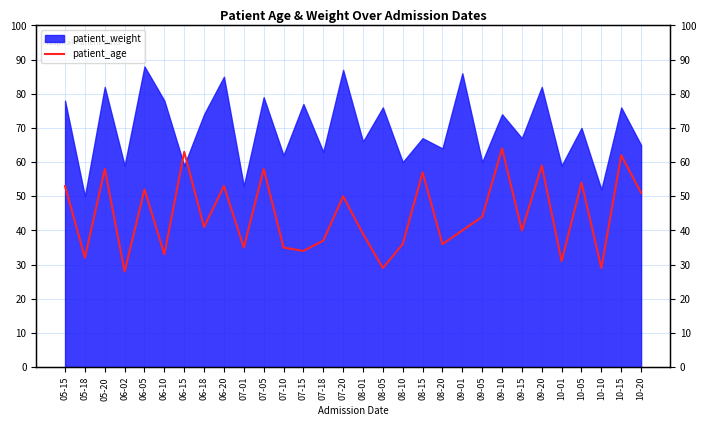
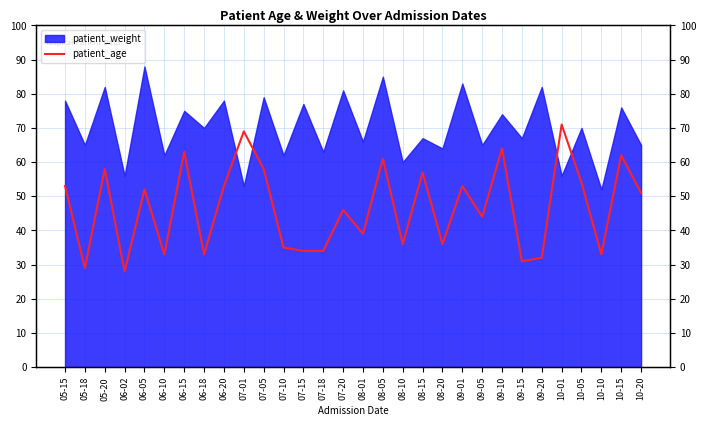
  {
    "patient_age": {
      "05-15": 53,
-     "05-18": 32,
+     "05-18": 29,
      "05-20": 58,
      "06-02": 28,
      "06-05": 52,
      "06-10": 33,
      "06-15": 63,
-     "06-18": 41,
+     "06-18": 33,
      "06-20": 53,
-     "07-01": 35,
+     "07-01": 69,
      "07-05": 58,
      "07-10": 35,
      "07-15": 34,
-     "07-18": 37,
-     "07-20": 50,
+     "07-18": 34,
+     "07-20": 46,
      "08-01": 39,
-     "08-05": 29,
+     "08-05": 61,
      "08-10": 36,
      "08-15": 57,
      "08-20": 36,
-     "09-01": 40,
+     "09-01": 53,
      "09-05": 44,
      "09-10": 64,
-     "09-15": 40,
-     "09-20": 59,
-     "10-01": 31,
+     "09-15": 31,
+     "09-20": 32,
+     "10-01": 71,
      "10-05": 54,
-     "10-10": 29,
+     "10-10": 33,
      "10-15": 62,
      "10-20": 51
    },
    "patient_weight": {
      "05-15": 78,
-     "05-18": 50,
+     "05-18": 65,
      "05-20": 82,
-     "06-02": 59,
+     "06-02": 56,
      "06-05": 88,
-     "06-10": 78,
-     "06-15": 59,
-     "06-18": 74,
-     "06-20": 85,
+     "06-10": 62,
+     "06-15": 75,
+     "06-18": 70,
+     "06-20": 78,
      "07-01": 53,
      "07-05": 79,
      "07-10": 62,
      "07-15": 77,
      "07-18": 63,
-     "07-20": 87,
+     "07-20": 81,
      "08-01": 66,
-     "08-05": 76,
+     "08-05": 85,
      "08-10": 60,
      "08-15": 67,
      "08-20": 64,
-     "09-01": 86,
-     "09-05": 60,
+     "09-01": 83,
+     "09-05": 65,
      "09-10": 74,
      "09-15": 67,
      "09-20": 82,
-     "10-01": 59,
+     "10-01": 56,
      "10-05": 70,
      "10-10": 52,
      "10-15": 76,
      "10-20": 65
    }
  }
